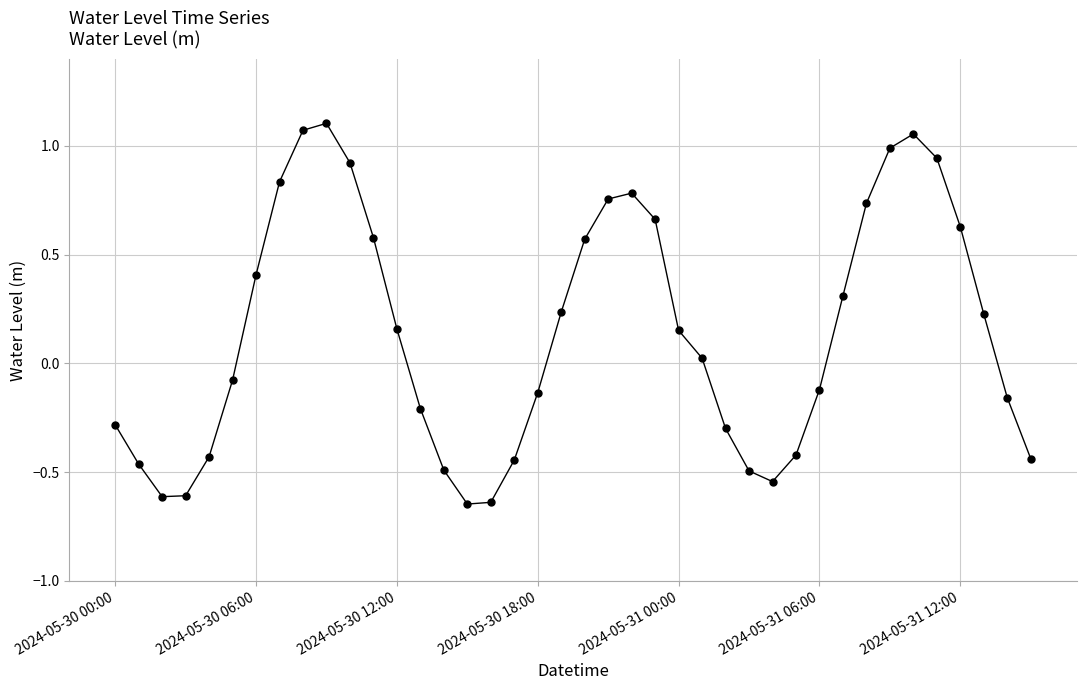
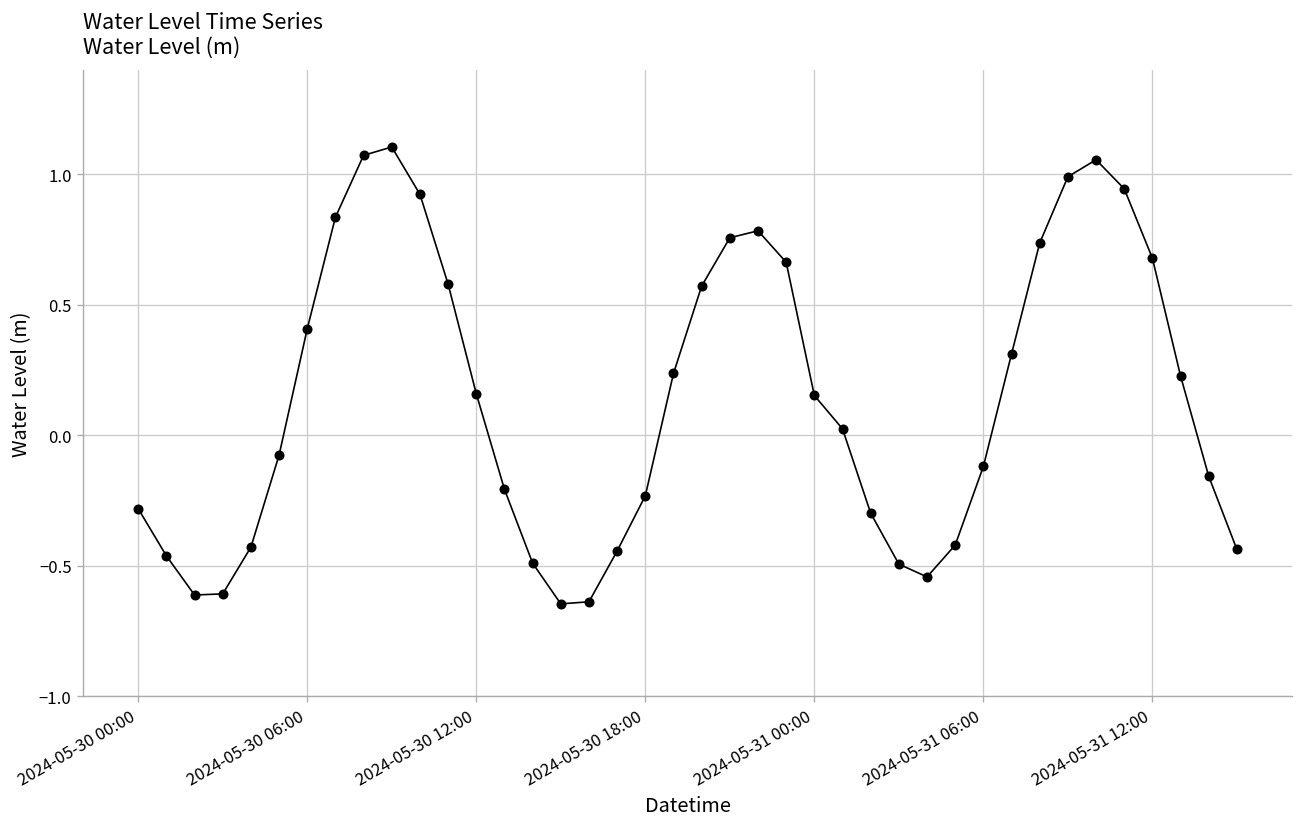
  {
    "2024-05-30 00:00": -0.28,
    "2024-05-30 06:00": 0.41,
    "2024-05-30 12:00": 0.16,
-   "2024-05-30 18:00": -0.13,
+   "2024-05-30 18:00": -0.23,
    "2024-05-31 00:00": 0.15,
    "2024-05-31 06:00": -0.12,
-   "2024-05-31 12:00": 0.63
+   "2024-05-31 12:00": 0.68
  }
